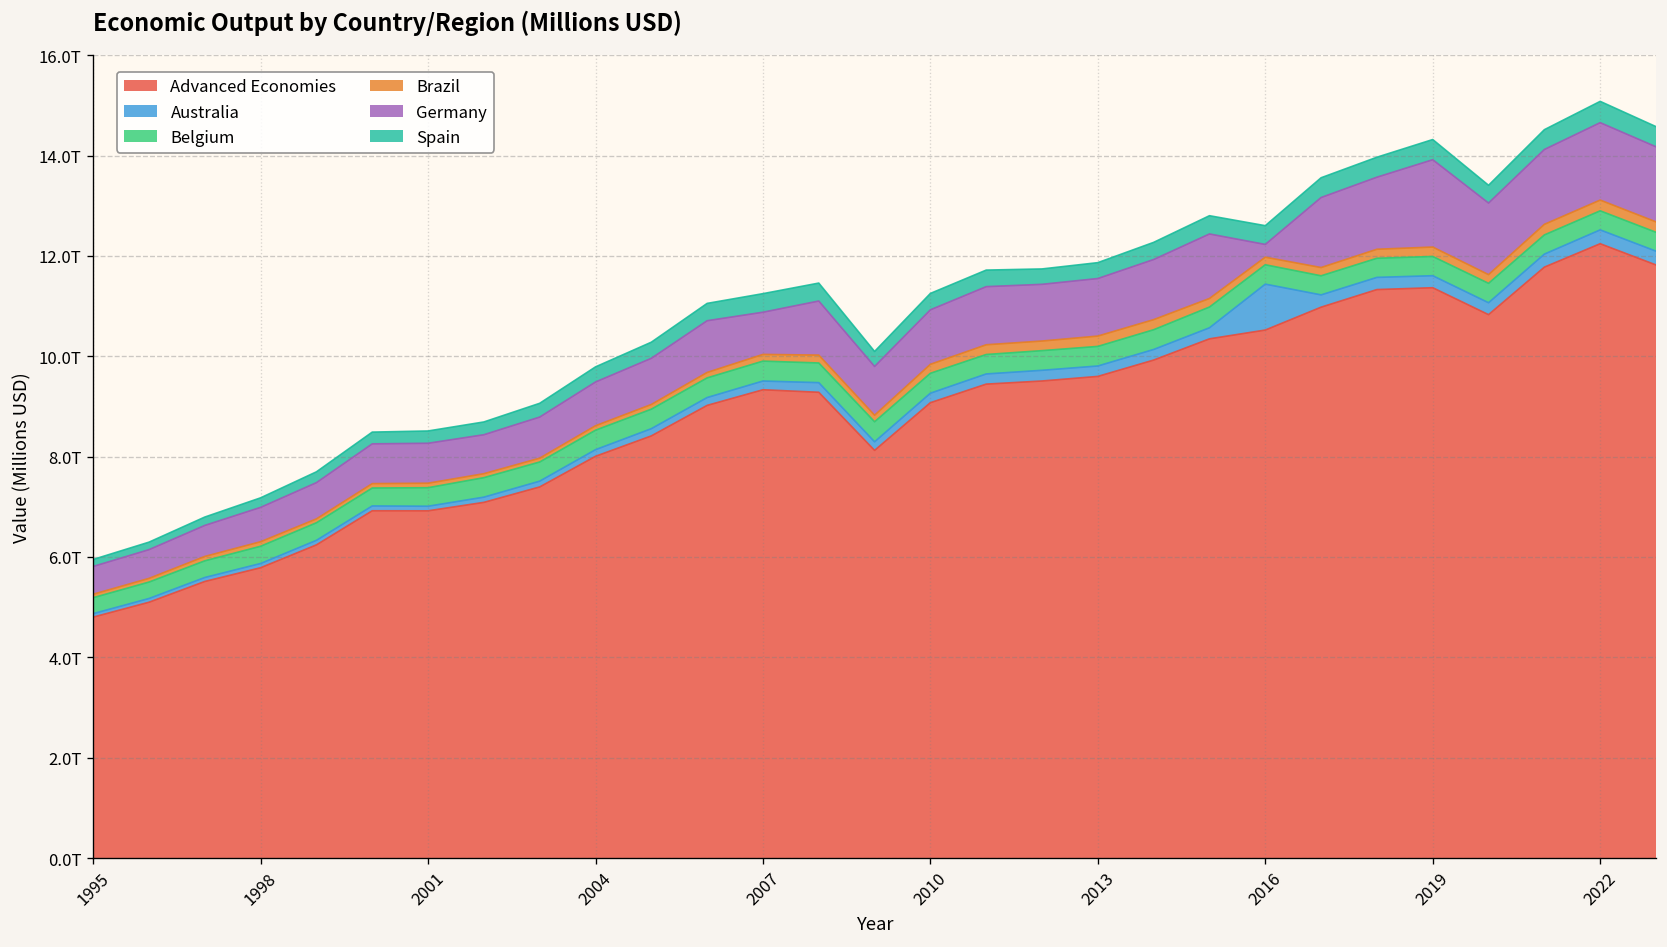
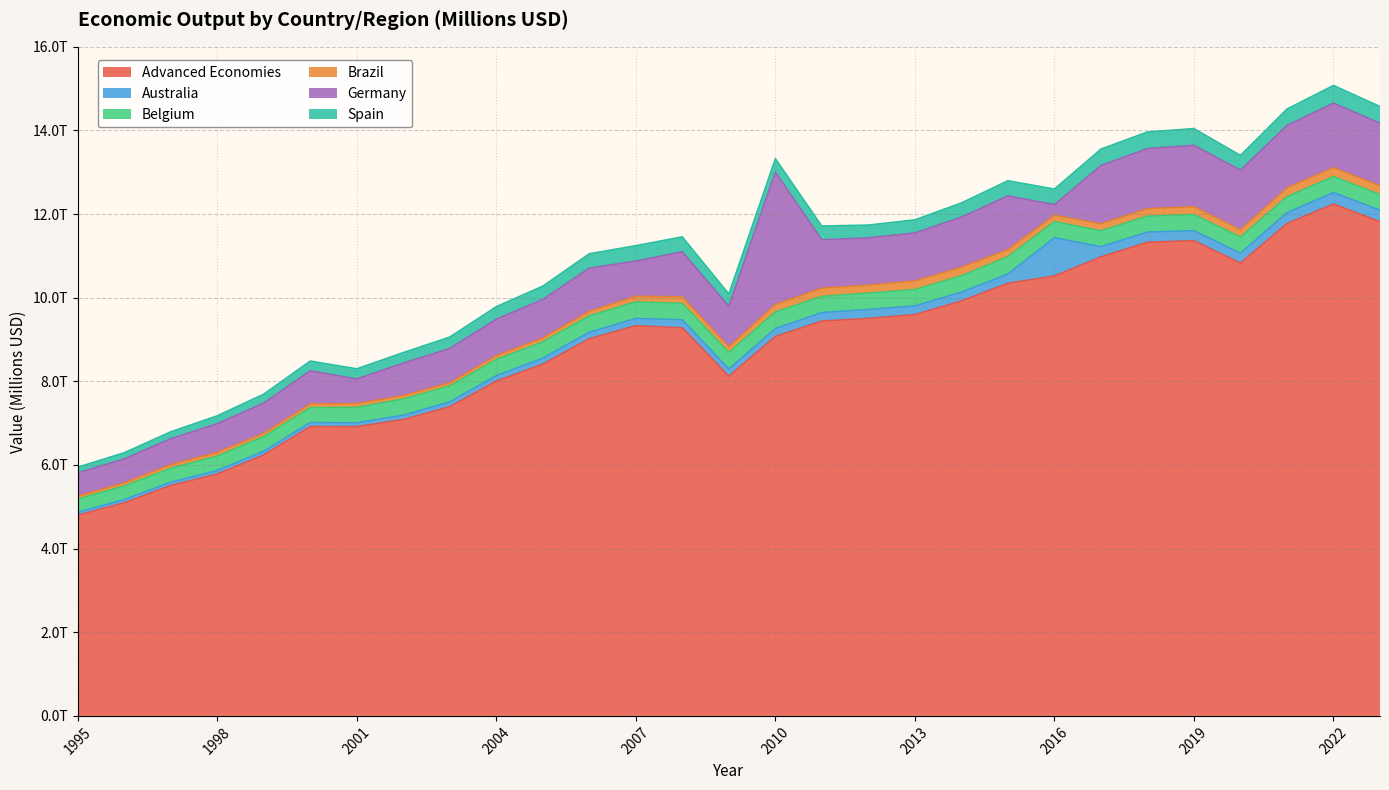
  {
    "Australia": {
      "1995": "0.1T",
      "1998": "0.1T",
      "2001": "0.1T",
      "2004": "0.1T",
      "2007": "0.2T",
      "2010": "0.2T",
      "2013": "0.2T",
      "2016": "0.9T",
      "2019": "0.2T",
      "2022": "0.3T"
    },
    "Germany": {
      "1995": "0.6T",
      "1998": "0.7T",
-     "2001": "0.8T",
+     "2001": "0.6T",
      "2004": "0.9T",
      "2007": "0.8T",
-     "2010": "1.1T",
+     "2010": "3.2T",
      "2013": "1.1T",
      "2016": "0.3T",
-     "2019": "1.7T",
+     "2019": "1.5T",
      "2022": "1.5T"
    }
  }
